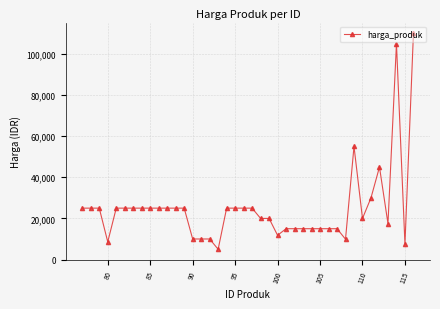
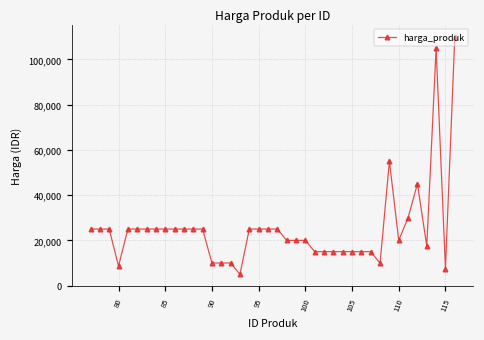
  {
    "80": "9,000",
    "85": "25,000",
    "90": "10,000",
    "95": "25,000",
-   "100": "12,000",
+   "100": "20,000",
    "105": "15,000",
    "110": "20,000",
    "115": "8,000"
  }
